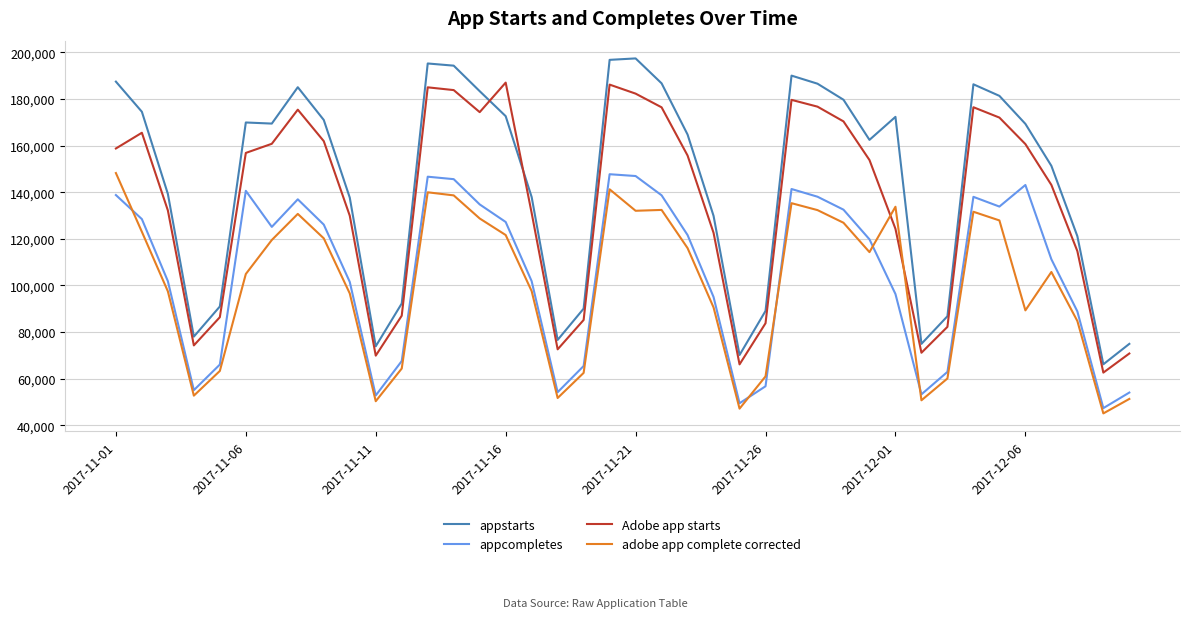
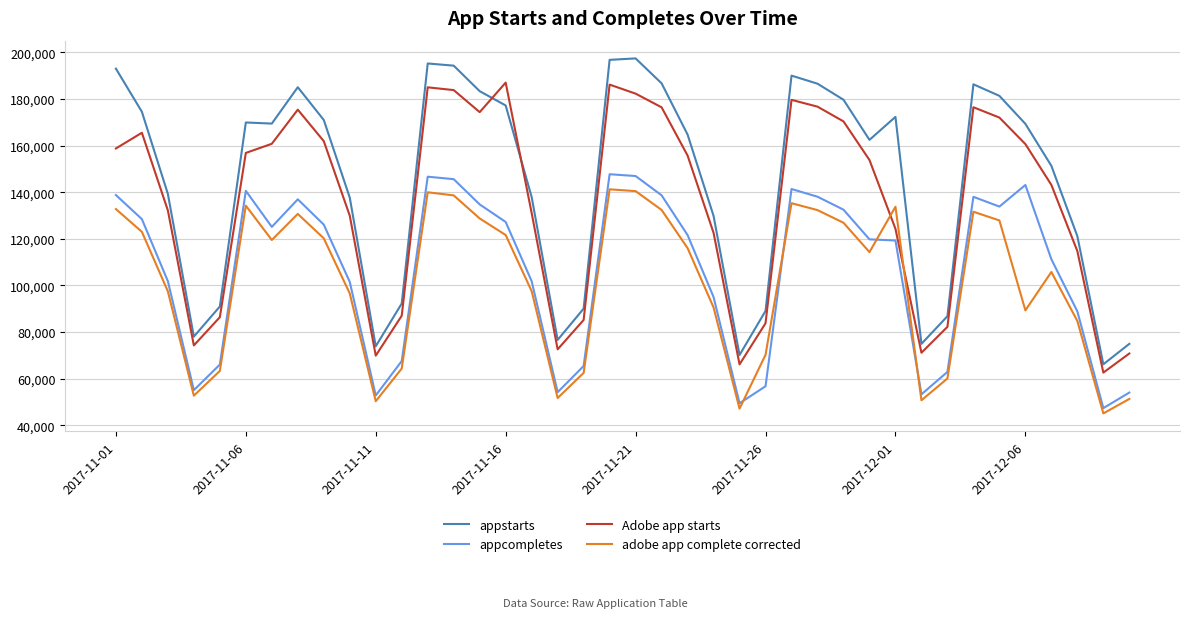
  {
    "appstarts": {
-     "2017-11-01": "187,000",
+     "2017-11-01": "193,000",
      "2017-11-06": "170,000",
      "2017-11-11": "74,000",
-     "2017-11-16": "173,000",
+     "2017-11-16": "177,000",
      "2017-11-21": "197,000",
      "2017-11-26": "89,000",
      "2017-12-01": "172,000",
      "2017-12-06": "169,000"
    },
    "appcompletes": {
      "2017-11-01": "139,000",
      "2017-11-06": "141,000",
      "2017-11-11": "53,000",
      "2017-11-16": "127,000",
      "2017-11-21": "147,000",
      "2017-11-26": "57,000",
-     "2017-12-01": "96,000",
+     "2017-12-01": "119,000",
      "2017-12-06": "143,000"
    },
    "Adobe app starts": {
      "2017-11-01": "159,000",
      "2017-11-06": "157,000",
      "2017-11-11": "70,000",
      "2017-11-16": "187,000",
      "2017-11-21": "182,000",
      "2017-11-26": "84,000",
      "2017-12-01": "124,000",
      "2017-12-06": "161,000"
    },
    "adobe app complete corrected": {
-     "2017-11-01": "148,000",
-     "2017-11-06": "105,000",
+     "2017-11-01": "133,000",
+     "2017-11-06": "134,000",
      "2017-11-11": "50,000",
      "2017-11-16": "122,000",
-     "2017-11-21": "132,000",
-     "2017-11-26": "61,000",
+     "2017-11-21": "140,000",
+     "2017-11-26": "70,000",
      "2017-12-01": "134,000",
      "2017-12-06": "89,000"
    }
  }
